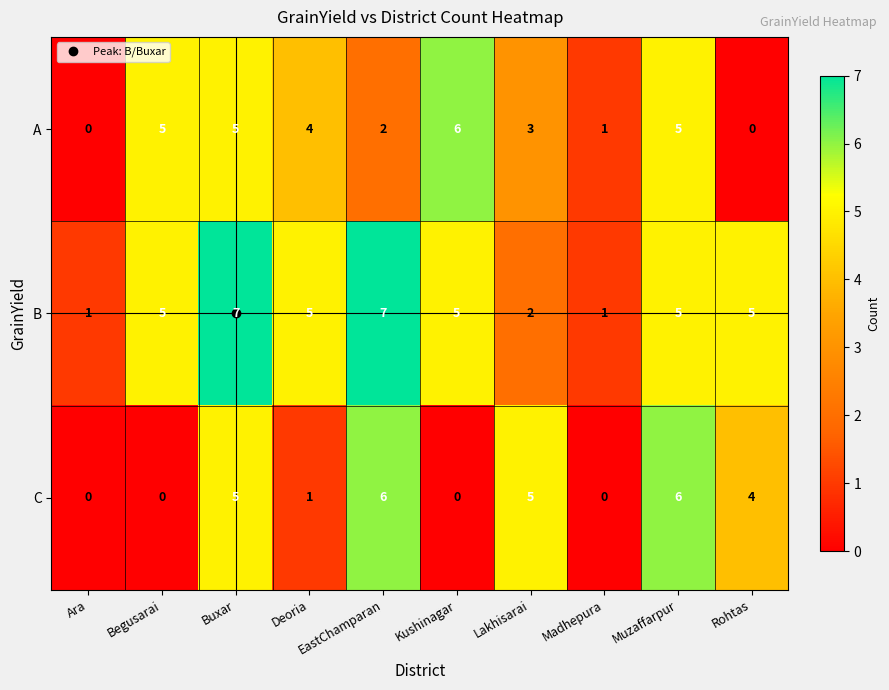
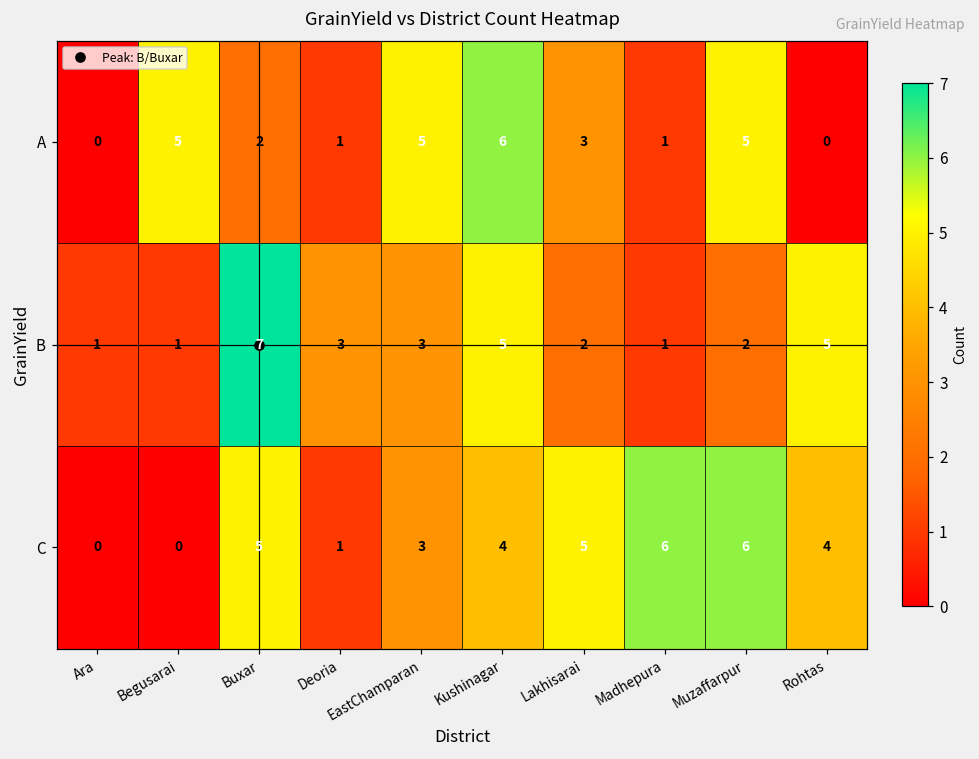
  {
    "A": {
      "Ara": 0,
      "Begusarai": 5,
-     "Buxar": 5,
-     "Deoria": 4,
-     "EastChamparan": 2,
+     "Buxar": 2,
+     "Deoria": 1,
+     "EastChamparan": 5,
      "Kushinagar": 6,
      "Lakhisarai": 3,
      "Madhepura": 1,
      "Muzaffarpur": 5,
      "Rohtas": 0
    },
    "B": {
      "Ara": 1,
-     "Begusarai": 5,
-     "Deoria": 5,
-     "EastChamparan": 7,
+     "Begusarai": 1,
+     "Deoria": 3,
+     "EastChamparan": 3,
      "Kushinagar": 5,
      "Lakhisarai": 2,
      "Madhepura": 1,
-     "Muzaffarpur": 5,
+     "Muzaffarpur": 2,
      "Rohtas": 5
    },
    "C": {
      "Ara": 0,
      "Begusarai": 0,
      "Buxar": 5,
      "Deoria": 1,
-     "EastChamparan": 6,
-     "Kushinagar": 0,
+     "EastChamparan": 3,
+     "Kushinagar": 4,
      "Lakhisarai": 5,
-     "Madhepura": 0,
+     "Madhepura": 6,
      "Muzaffarpur": 6,
      "Rohtas": 4
    }
  }
